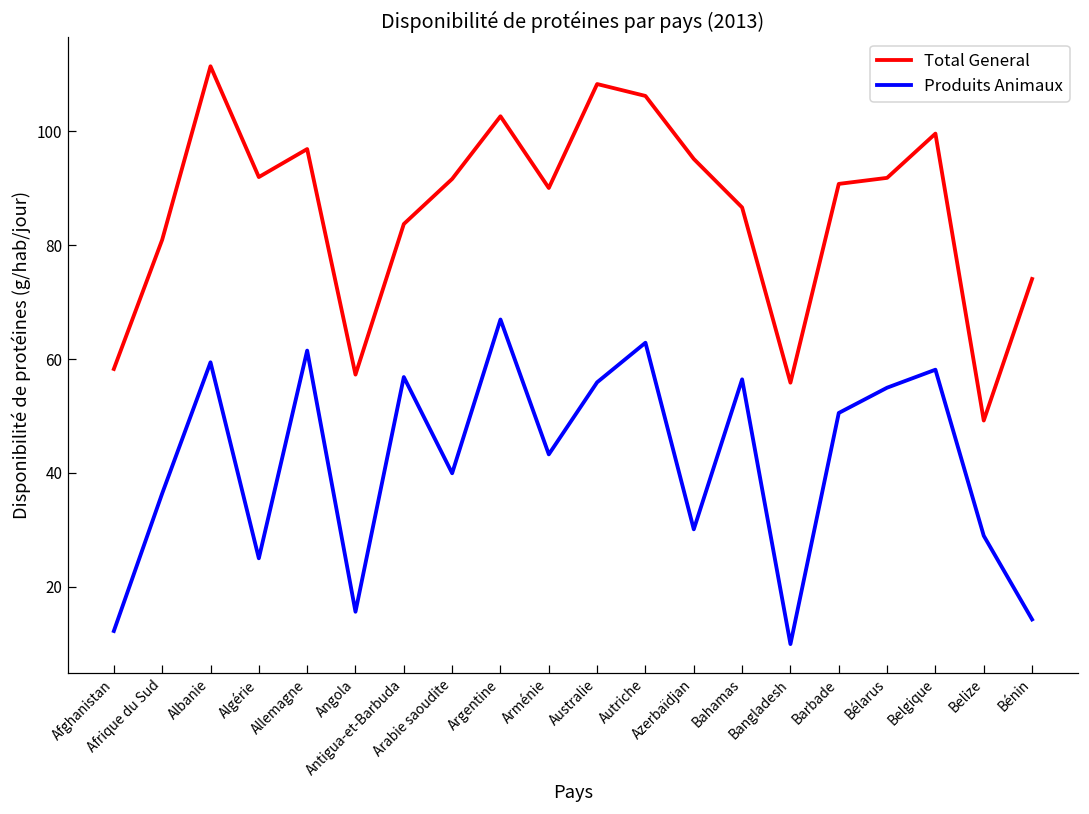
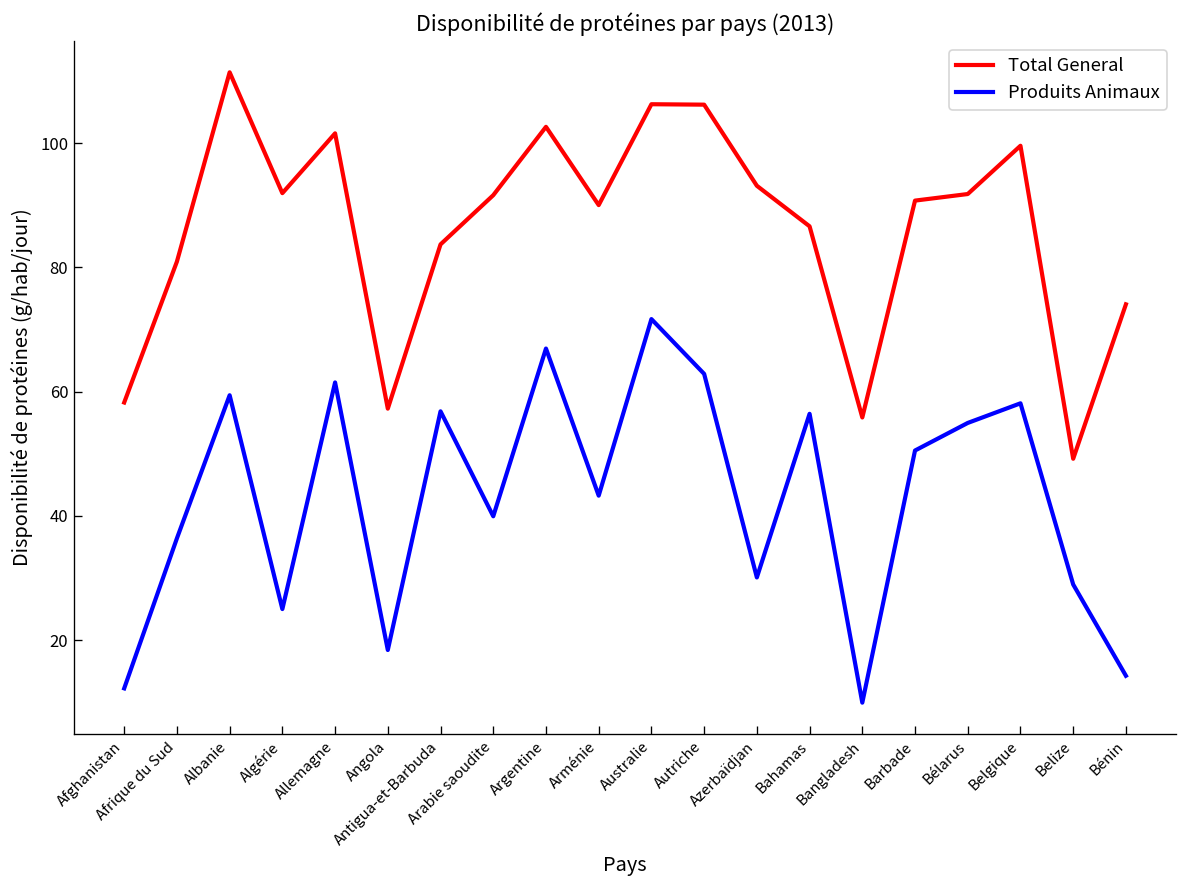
  {
    "Total General": {
      "Afghanistan": 58,
      "Afrique du Sud": 81,
      "Albanie": 111,
      "Algérie": 92,
-     "Allemagne": 97,
+     "Allemagne": 102,
      "Angola": 57,
      "Antigua-et-Barbuda": 84,
      "Arabie saoudite": 92,
      "Argentine": 103,
      "Arménie": 90,
-     "Australie": 108,
+     "Australie": 106,
      "Autriche": 106,
-     "Azerbaïdjan": 95,
+     "Azerbaïdjan": 93,
      "Bahamas": 87,
      "Bangladesh": 56,
      "Barbade": 91,
      "Bélarus": 92,
      "Belgique": 100,
      "Belize": 49,
      "Bénin": 74
    },
    "Produits Animaux": {
      "Afghanistan": 12,
      "Afrique du Sud": 36,
      "Albanie": 59,
      "Algérie": 25,
      "Allemagne": 61,
-     "Angola": 16,
+     "Angola": 18,
      "Antigua-et-Barbuda": 57,
      "Arabie saoudite": 40,
      "Argentine": 67,
      "Arménie": 43,
-     "Australie": 56,
+     "Australie": 72,
      "Autriche": 63,
      "Azerbaïdjan": 30,
      "Bahamas": 56,
      "Bangladesh": 10,
      "Barbade": 51,
      "Bélarus": 55,
      "Belgique": 58,
      "Belize": 29,
      "Bénin": 14
    }
  }
